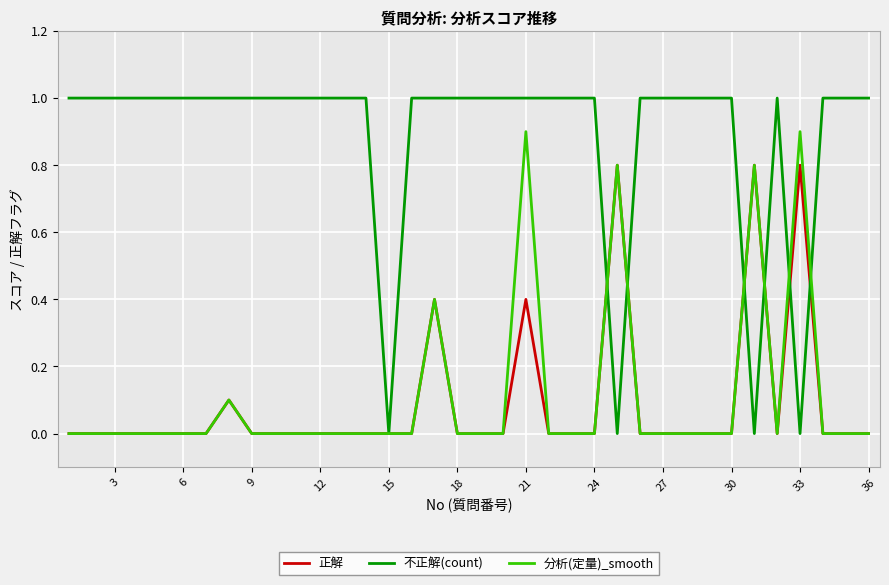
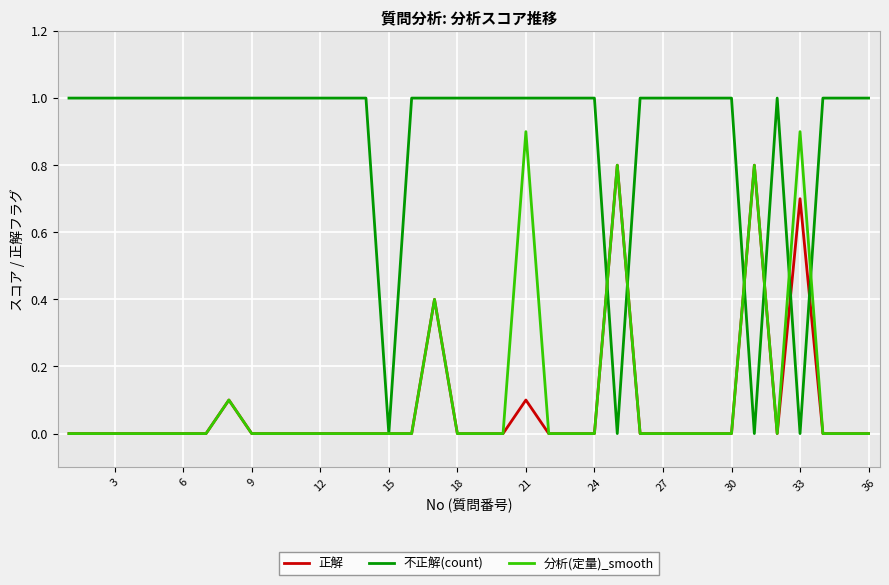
  {
    "正解": {
-     "21": 0.4,
-     "33": 0.8
+     "21": 0.1,
+     "33": 0.7
    },
    "不正解(count)": {
      "3": 1.0,
      "6": 1.0,
      "9": 1.0,
      "12": 1.0,
      "18": 1.0,
      "21": 1.0,
      "24": 1.0,
      "27": 1.0,
      "30": 1.0,
      "33": 0.0,
      "36": 1.0
    },
    "分析(定量)_smooth": {
      "21": 0.9,
      "33": 0.9
    }
  }
